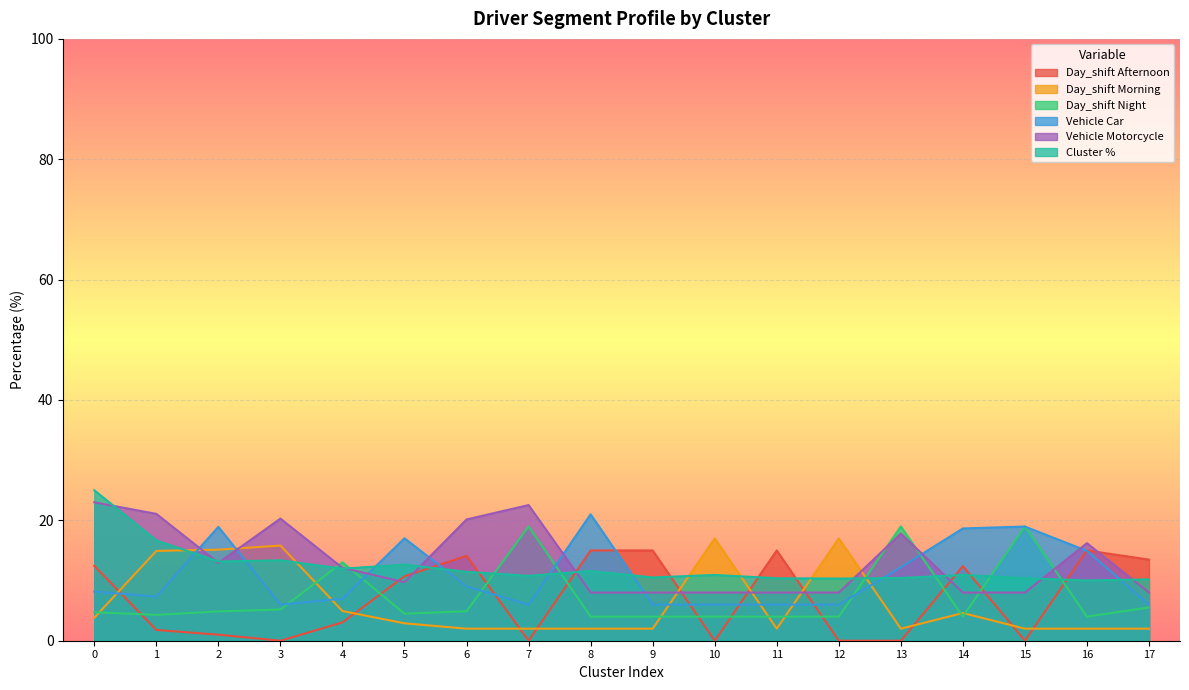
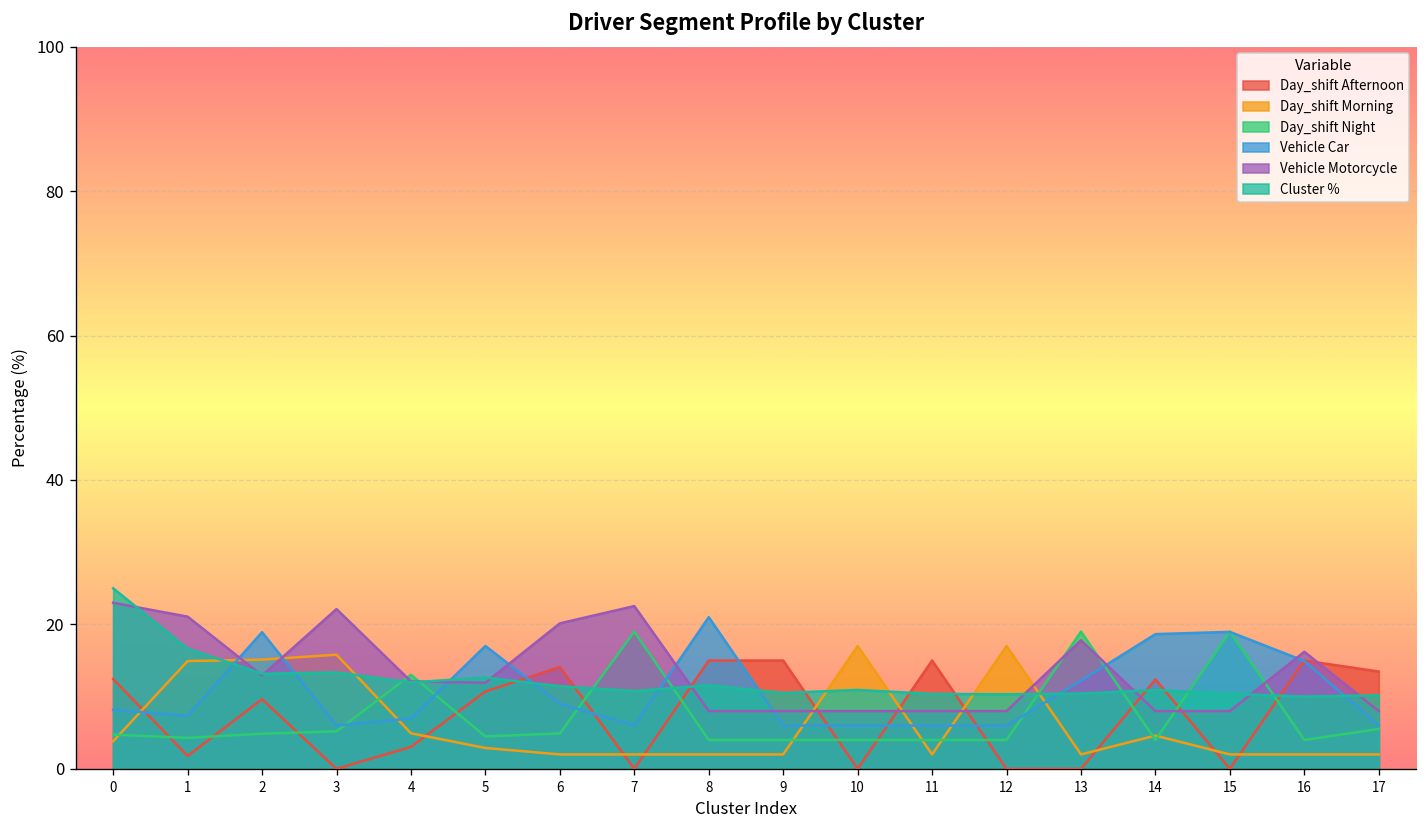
  {
    "Day_shift Afternoon": {
      "0": 12,
      "1": 2,
-     "2": 1,
+     "2": 10,
      "3": 0,
      "4": 3,
      "5": 11,
      "6": 14,
      "7": 0,
      "8": 15,
      "9": 15,
      "10": 0,
      "11": 15,
      "12": 0,
      "13": 0,
      "14": 12,
      "15": 0,
      "17": 13
    },
    "Day_shift Morning": {
      "0": 4,
      "1": 15,
      "2": 15,
      "3": 16,
      "4": 5,
      "5": 3,
      "6": 2,
      "7": 2,
      "8": 2,
      "9": 2,
      "10": 17,
      "11": 2,
      "12": 17,
      "13": 2,
      "14": 5,
      "15": 2,
      "16": 2,
      "17": 2
    },
    "Vehicle Car": {
      "0": 8,
      "1": 7,
      "2": 19,
      "3": 6,
      "4": 7,
      "5": 17,
      "6": 9,
      "7": 6,
      "8": 21,
      "9": 6,
      "10": 6,
      "11": 6,
      "12": 6,
      "13": 12,
      "14": 19,
      "17": 6
    },
    "Vehicle Motorcycle": {
      "0": 23,
      "1": 21,
-     "3": 20,
-     "5": 10,
+     "3": 22,
+     "5": 12,
      "6": 20,
      "7": 23,
      "8": 8,
      "9": 8,
      "10": 8,
      "11": 8,
      "12": 8,
      "13": 18,
      "14": 8,
      "15": 8,
      "16": 16,
      "17": 8
    }
  }
